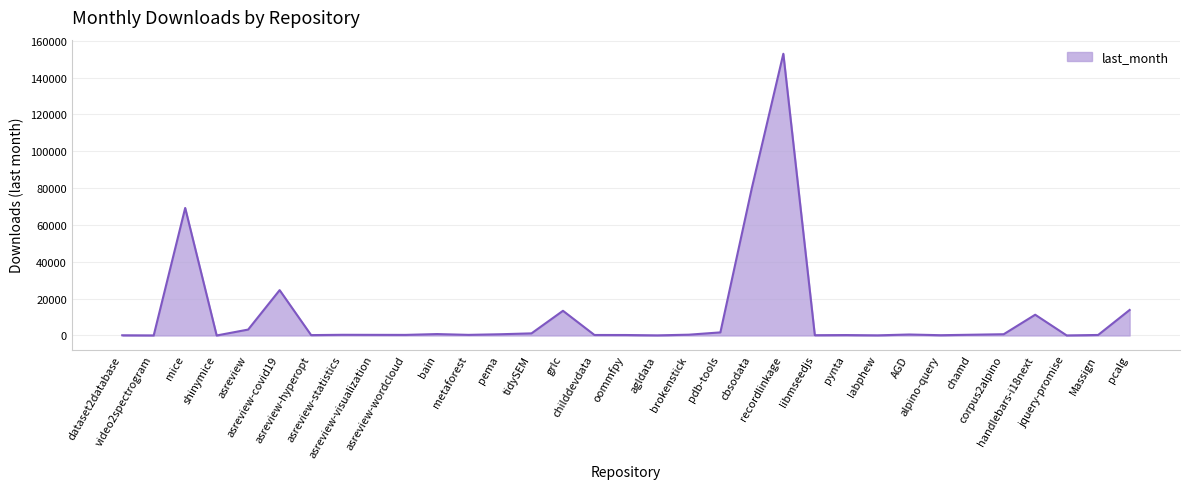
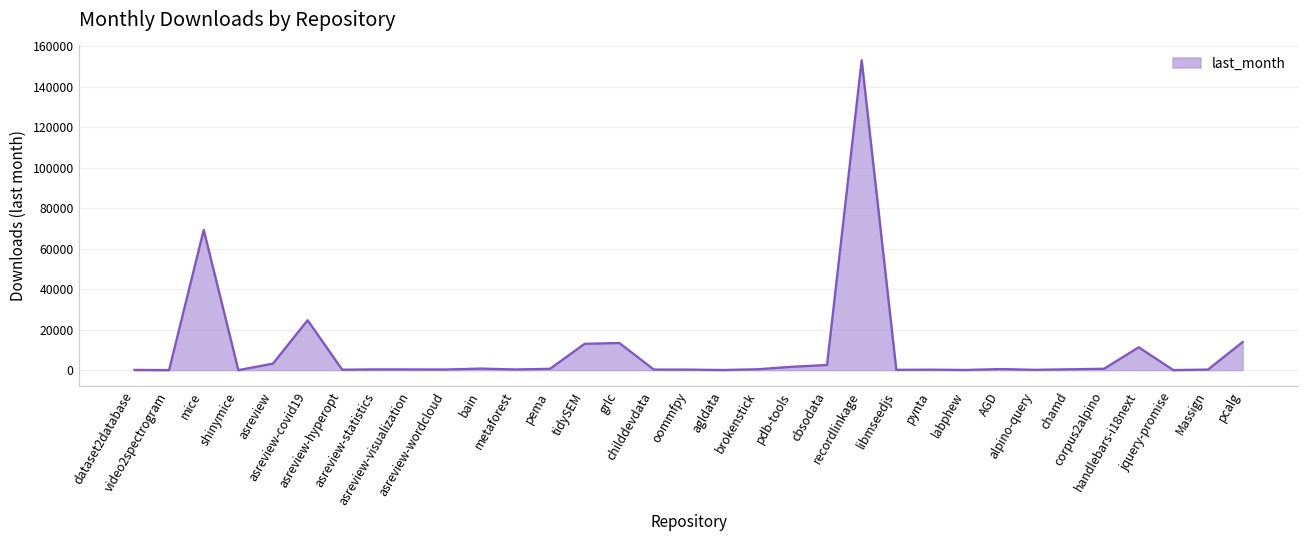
  {
    "dataset2database": 0,
    "video2spectrogram": 0,
    "mice": 69000,
    "shinymice": 0,
    "asreview": 3000,
    "asreview-covid19": 25000,
    "asreview-hyperopt": 0,
    "asreview-statistics": 0,
    "asreview-visualization": 0,
    "asreview-wordcloud": 0,
    "bain": 1000,
    "metaforest": 0,
    "pema": 1000,
-   "tidySEM": 1000,
+   "tidySEM": 13000,
    "grlc": 13000,
    "childdevdata": 0,
    "oommfpy": 0,
    "agldata": 0,
    "brokenstick": 0,
    "pdb-tools": 2000,
-   "cbsodata": 80000,
+   "cbsodata": 3000,
    "recordlinkage": 153000,
    "libmseedjs": 0,
    "pynta": 0,
    "labphew": 0,
    "AGD": 1000,
    "alpino-query": 0,
    "chamd": 0,
    "corpus2alpino": 1000,
    "handlebars-i18next": 11000,
    "jquery-promise": 0,
    "Massign": 0,
    "pcalg": 14000
  }
